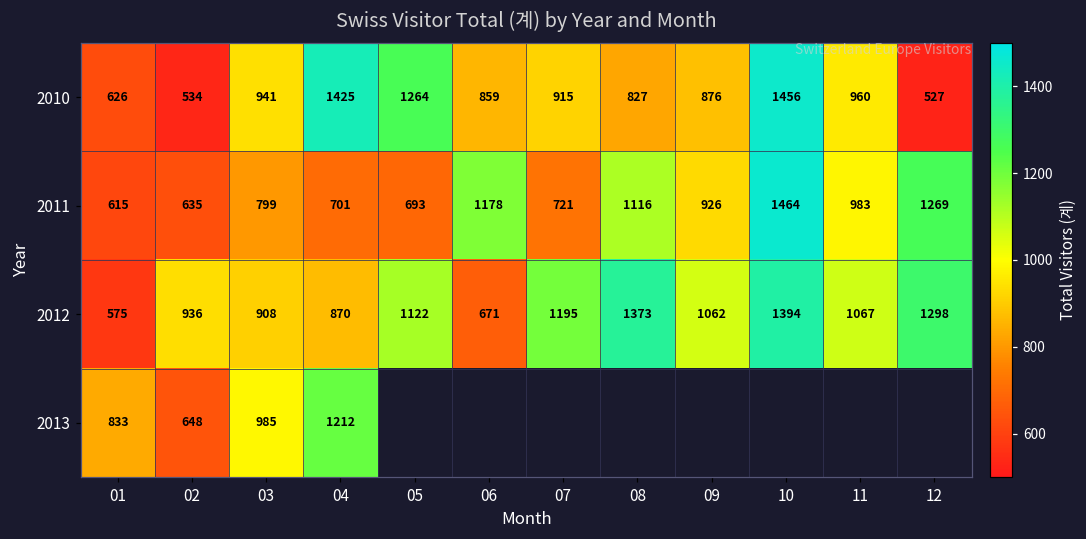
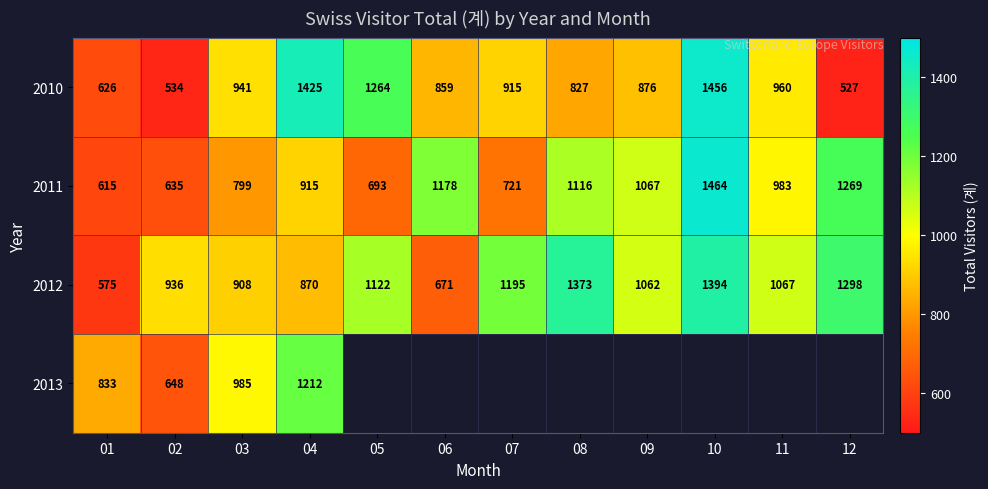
  {
    "2010": {
      "01": 626,
      "02": 534,
      "03": 941,
      "04": 1425,
      "05": 1264,
      "06": 859,
      "07": 915,
      "08": 827,
      "09": 876,
      "10": 1456,
      "12": 527
    },
    "2011": {
      "01": 615,
      "02": 635,
      "03": 799,
-     "04": 701,
+     "04": 915,
      "05": 693,
      "06": 1178,
      "07": 721,
      "08": 1116,
-     "09": 926,
+     "09": 1067,
      "10": 1464,
      "11": 983,
      "12": 1269
    },
    "2012": {
      "01": 575,
      "02": 936,
      "03": 908,
      "04": 870,
      "05": 1122,
      "06": 671,
      "07": 1195,
      "08": 1373,
      "09": 1062,
      "10": 1394,
      "11": 1067,
      "12": 1298
    },
    "2013": {
      "01": 833,
      "02": 648,
      "03": 985,
      "04": 1212
    }
  }
